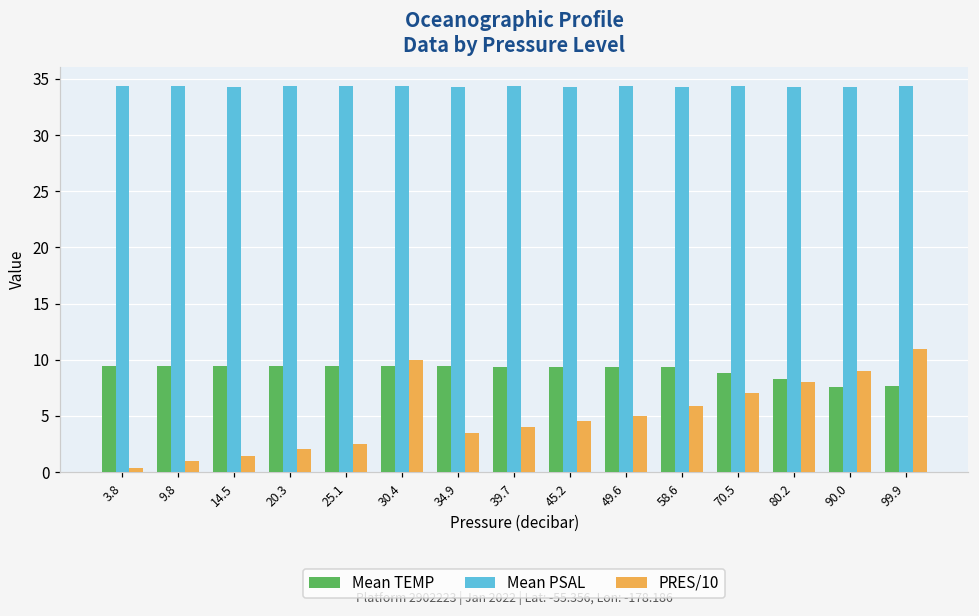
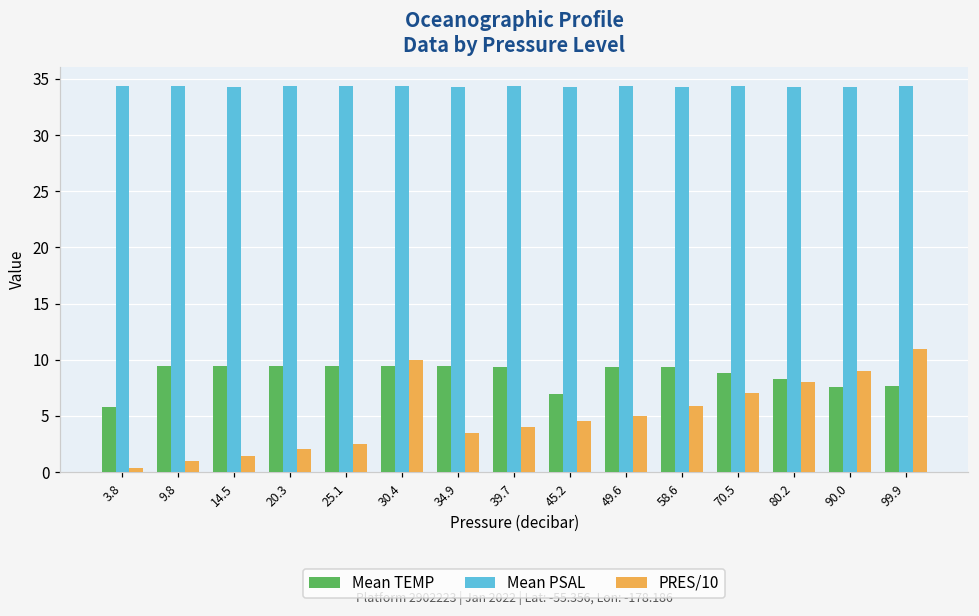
  {
    "Mean TEMP": {
-     "3.8": 9.4,
+     "3.8": 5.8,
      "9.8": 9.4,
      "14.5": 9.4,
      "20.3": 9.4,
      "25.1": 9.4,
      "30.4": 9.4,
      "34.9": 9.4,
      "39.7": 9.4,
-     "45.2": 9.4,
+     "45.2": 7.0,
      "49.6": 9.4,
      "58.6": 9.4,
      "70.5": 8.8,
      "80.2": 8.3,
      "90.0": 7.6,
      "99.9": 7.6
    },
    "Mean PSAL": {
      "3.8": 34.3,
      "9.8": 34.3,
      "14.5": 34.3,
      "20.3": 34.3,
      "25.1": 34.3,
      "30.4": 34.3,
      "34.9": 34.3,
      "39.7": 34.3,
      "45.2": 34.3,
      "49.6": 34.3,
      "58.6": 34.3,
      "70.5": 34.3,
      "80.2": 34.3,
      "90.0": 34.3,
      "99.9": 34.3
    },
    "PRES/10": {
      "3.8": 0.4,
      "9.8": 1.0,
      "14.5": 1.5,
      "20.3": 2.0,
      "25.1": 2.5,
      "30.4": 10.0,
      "34.9": 3.5,
      "39.7": 4.0,
      "45.2": 4.5,
      "49.6": 5.0,
      "58.6": 5.9,
      "70.5": 7.1,
      "80.2": 8.0,
      "90.0": 9.0,
      "99.9": 10.9
    }
  }
